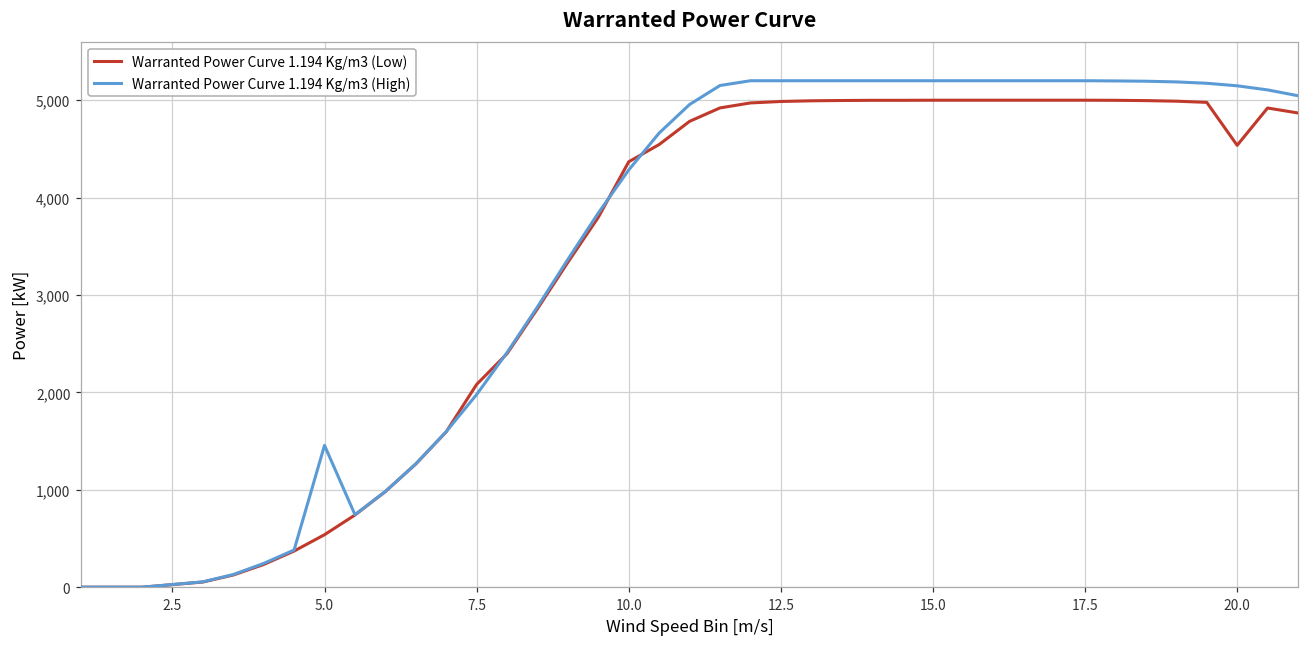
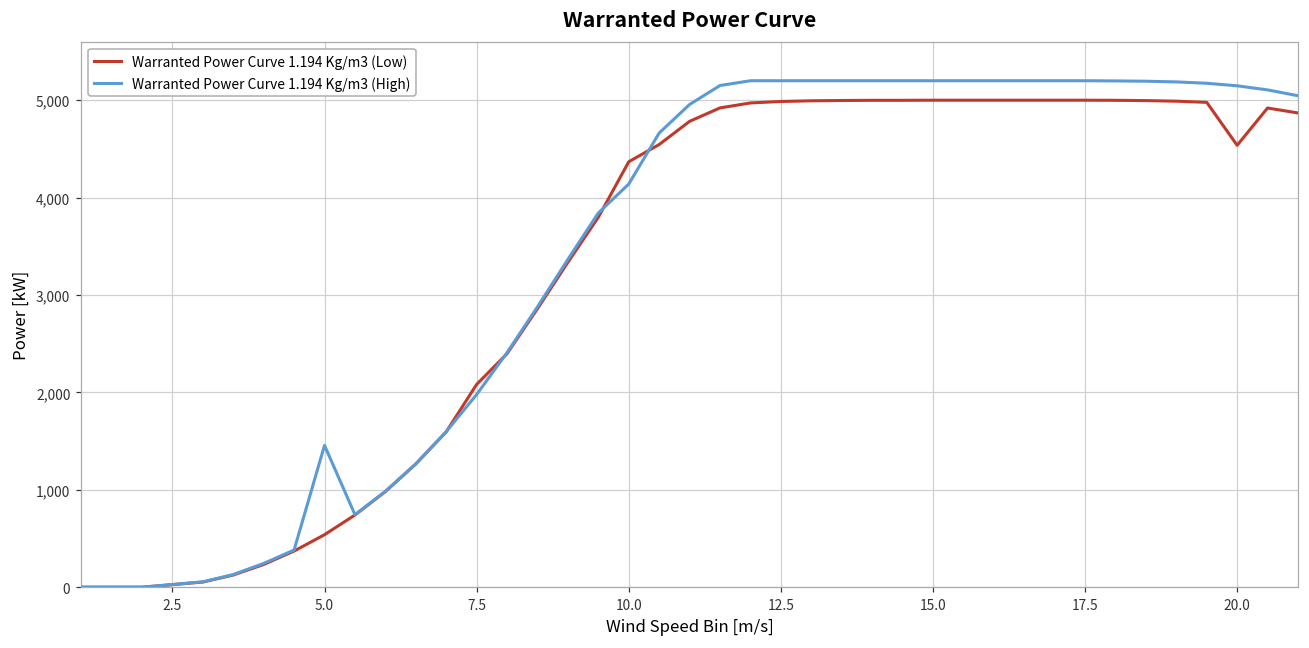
  {
    "Warranted Power Curve 1.194 Kg/m3 (Low)": {
      "5.0": "500",
      "7.5": "2,100",
      "10.0": "4,400",
      "12.5": "5,000",
      "15.0": "5,000",
      "17.5": "5,000",
      "20.0": "4,500"
    },
    "Warranted Power Curve 1.194 Kg/m3 (High)": {
      "5.0": "1,500",
      "7.5": "2,000",
-     "10.0": "4,300",
+     "10.0": "4,100",
      "12.5": "5,200",
      "15.0": "5,200",
      "17.5": "5,200",
      "20.0": "5,100"
    }
  }
